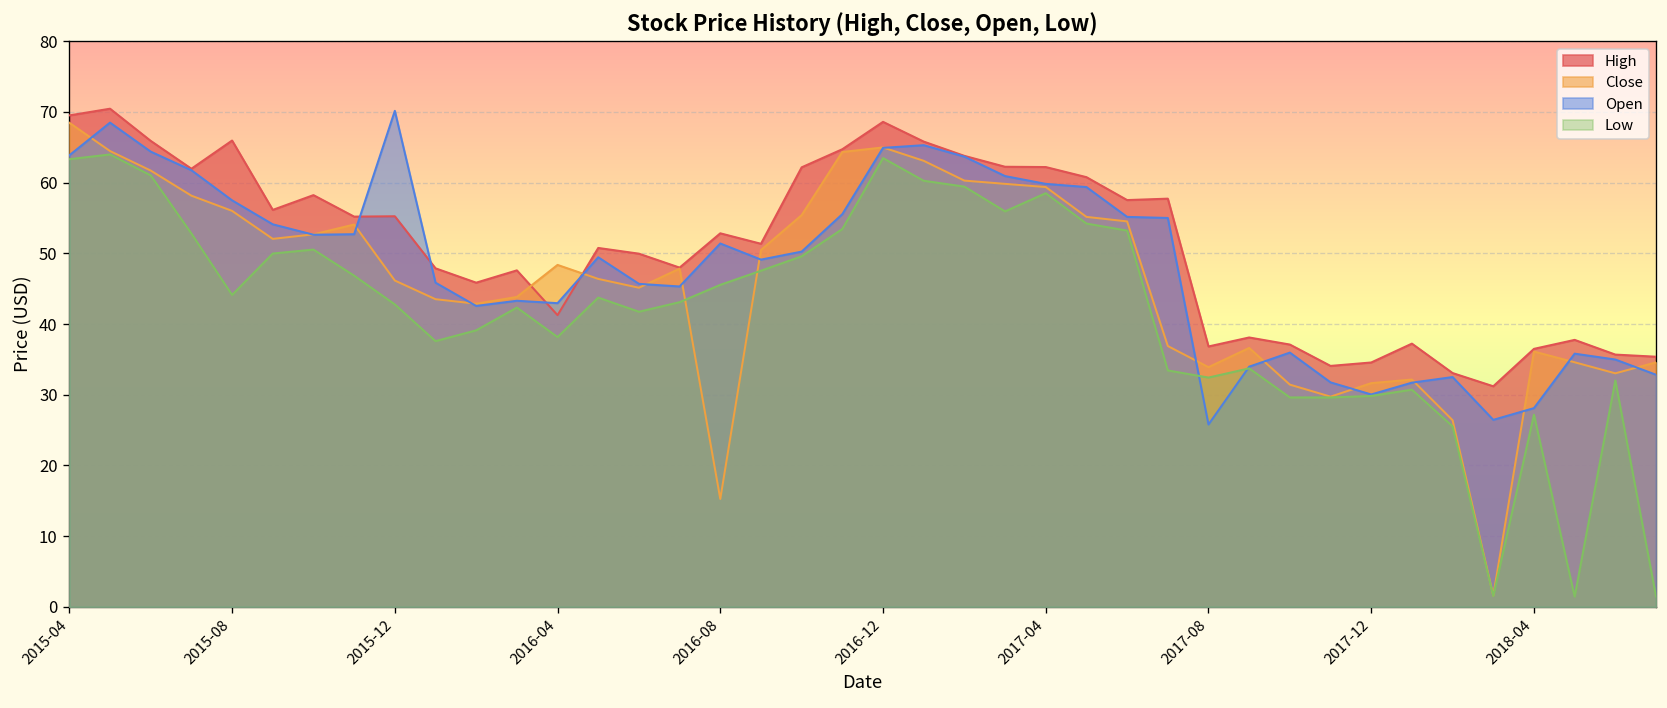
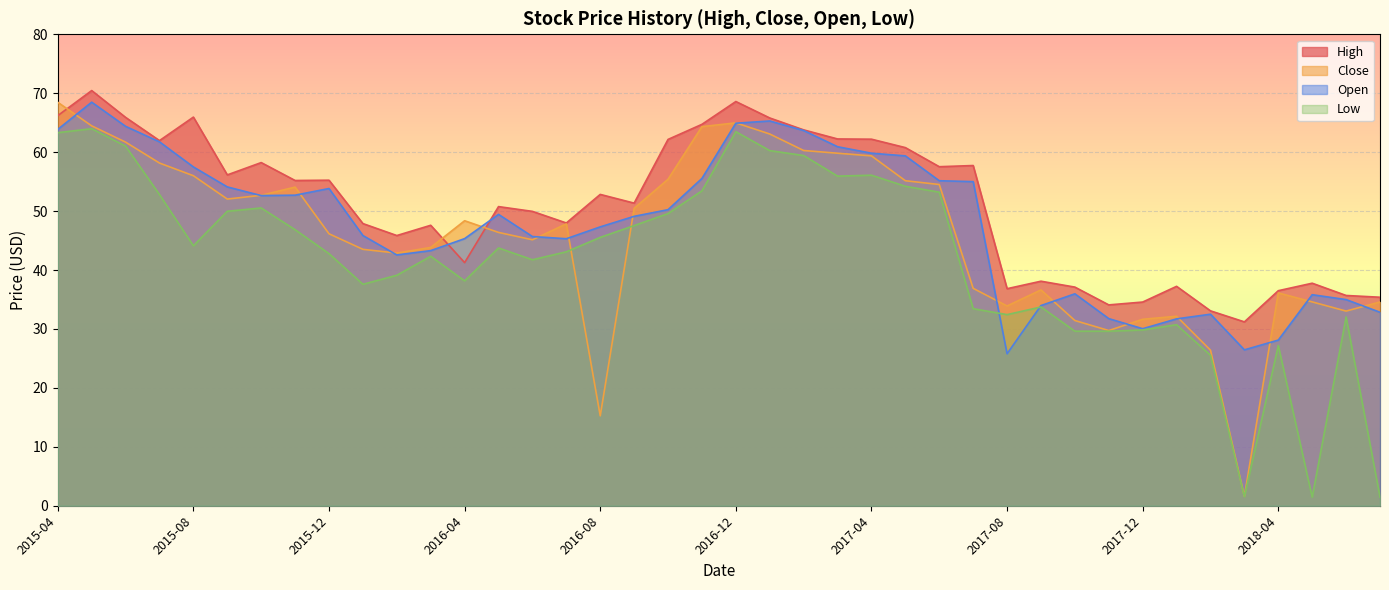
  {
    "High": {
-     "2015-04": 70,
+     "2015-04": 66,
      "2015-08": 66,
      "2015-12": 55,
      "2016-04": 41,
      "2016-08": 53,
      "2016-12": 69,
      "2017-04": 62,
      "2017-08": 37,
      "2017-12": 35
    },
    "Close": {
      "2015-04": 68,
      "2015-08": 56,
      "2015-12": 46,
      "2016-04": 48,
      "2016-08": 15,
      "2017-04": 59,
      "2017-08": 34,
      "2017-12": 32
    },
    "Open": {
      "2015-04": 64,
      "2015-08": 57,
-     "2015-12": 70,
-     "2016-04": 43,
-     "2016-08": 51,
+     "2015-12": 54,
+     "2016-04": 45,
+     "2016-08": 47,
      "2017-04": 60,
      "2017-08": 26,
      "2018-04": 28
    },
    "Low": {
      "2015-04": 63,
      "2015-08": 44,
      "2015-12": 43,
      "2016-04": 38,
      "2016-08": 46,
      "2016-12": 63,
-     "2017-04": 59,
+     "2017-04": 56,
      "2017-08": 32,
      "2018-04": 27
    }
  }
